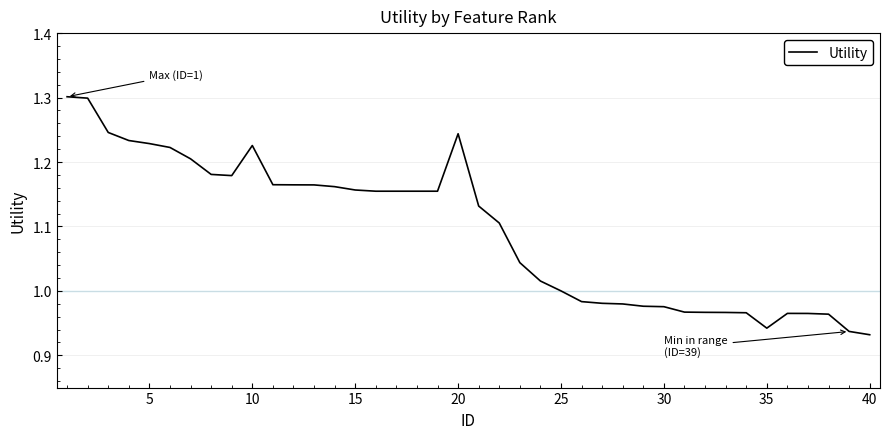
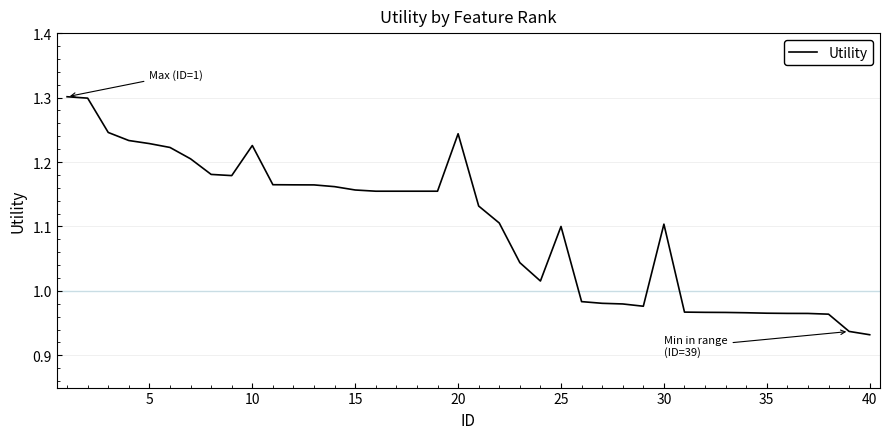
  {
    "5": 1.23,
    "10": 1.23,
    "15": 1.16,
    "20": 1.24,
-   "25": 1.0,
-   "30": 0.98,
-   "35": 0.94,
+   "25": 1.1,
+   "30": 1.10,
+   "35": 0.97,
    "40": 0.93
  }
